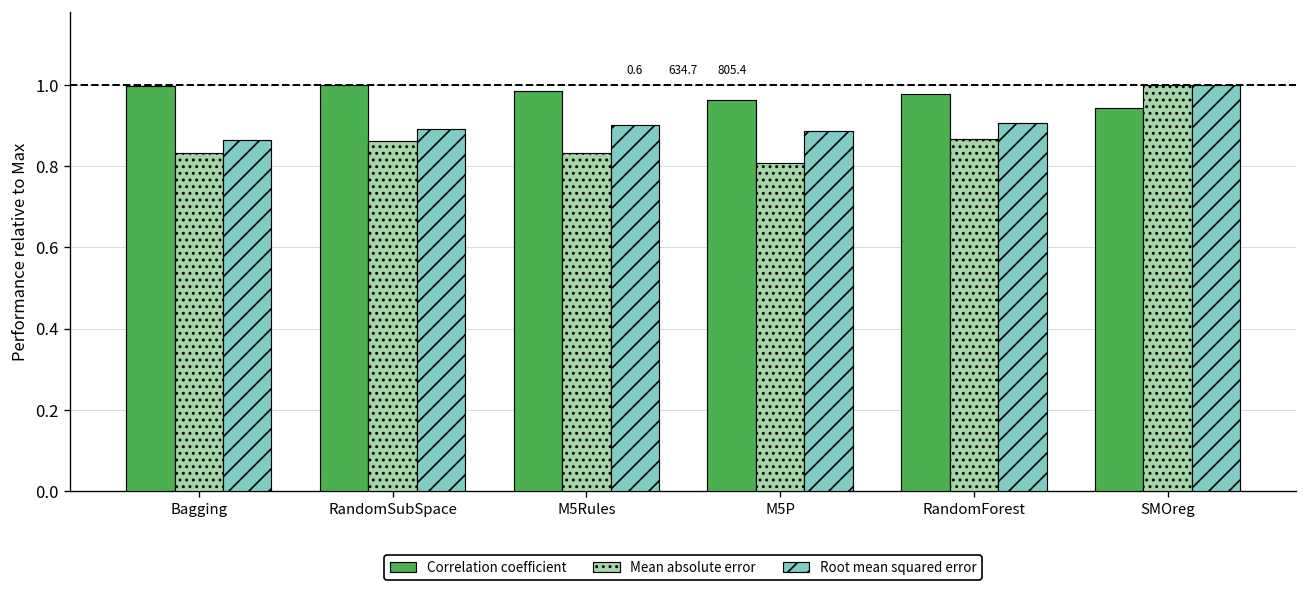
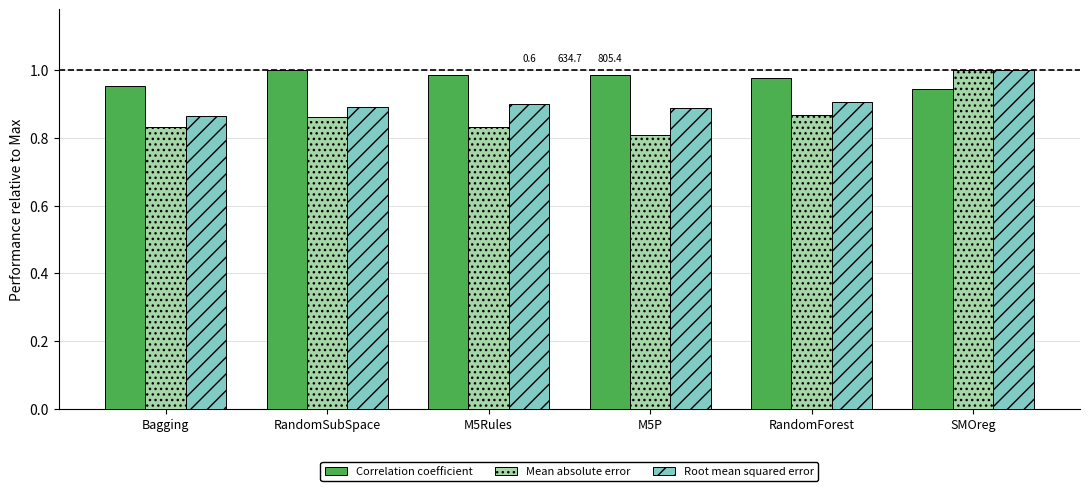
  {
    "Correlation coefficient": {
-     "Bagging": 1.00,
+     "Bagging": 0.95,
      "RandomSubSpace": 1.00,
      "M5Rules": 0.99,
-     "M5P": 0.96,
+     "M5P": 0.99,
      "RandomForest": 0.98,
      "SMOreg": 0.94
    }
  }
